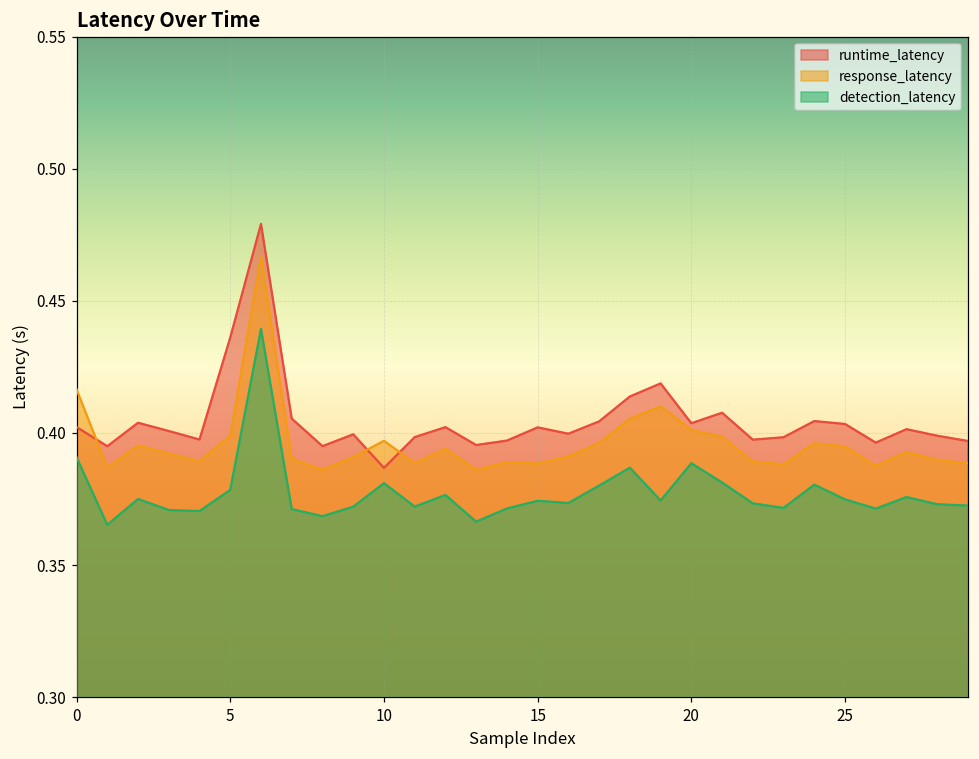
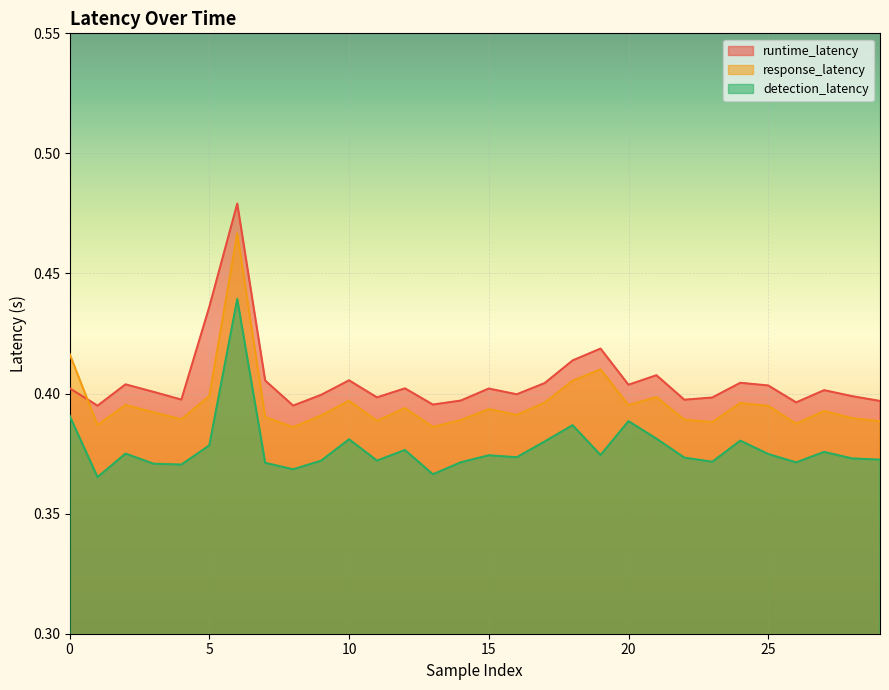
  {
    "runtime_latency": {
      "0": 0.402,
      "5": 0.436,
-     "10": 0.387,
+     "10": 0.406,
      "15": 0.402,
      "20": 0.404,
      "25": 0.403
    },
    "response_latency": {
      "0": 0.416,
      "5": 0.399,
      "10": 0.397,
-     "15": 0.388,
-     "20": 0.401,
+     "15": 0.394,
+     "20": 0.395,
      "25": 0.395
    },
    "detection_latency": {
      "0": 0.391,
      "5": 0.378,
      "10": 0.381,
      "15": 0.374,
      "20": 0.389,
      "25": 0.375
    }
  }
